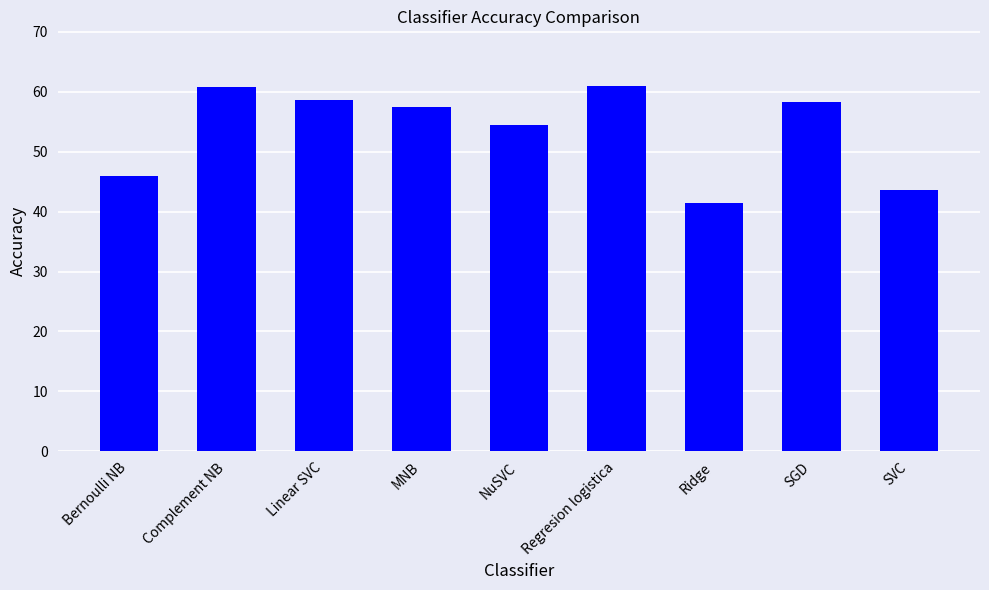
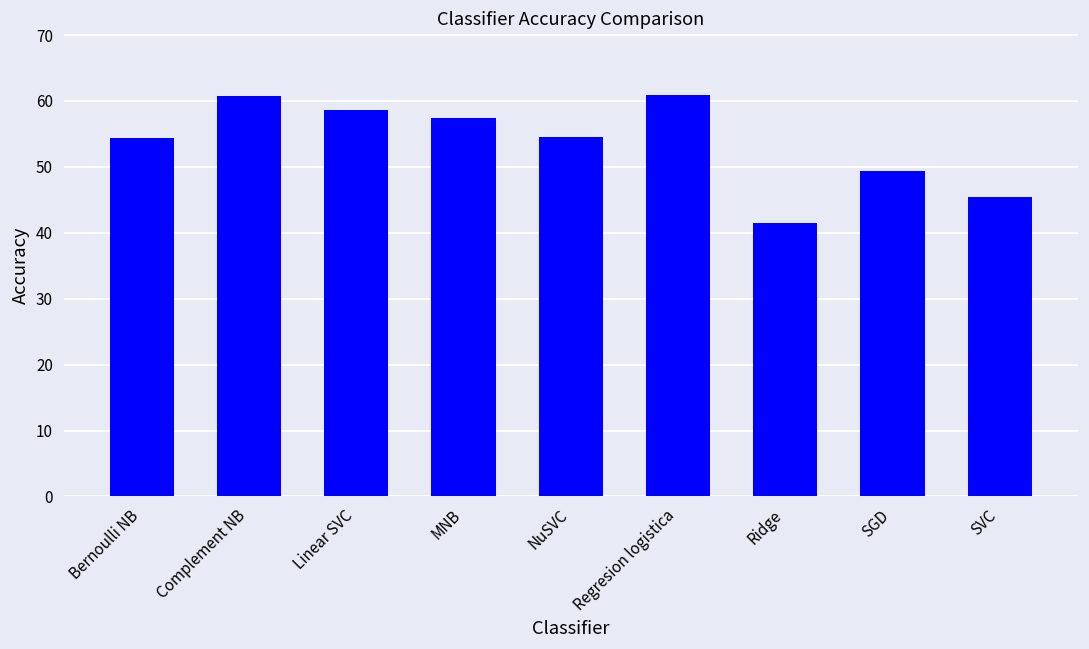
  {
-   "Bernoulli NB": 46,
+   "Bernoulli NB": 54,
    "Complement NB": 61,
    "Linear SVC": 59,
    "MNB": 57,
    "NuSVC": 55,
    "Regresion logistica": 61,
    "Ridge": 41,
-   "SGD": 58,
-   "SVC": 44
+   "SGD": 49,
+   "SVC": 45
  }
